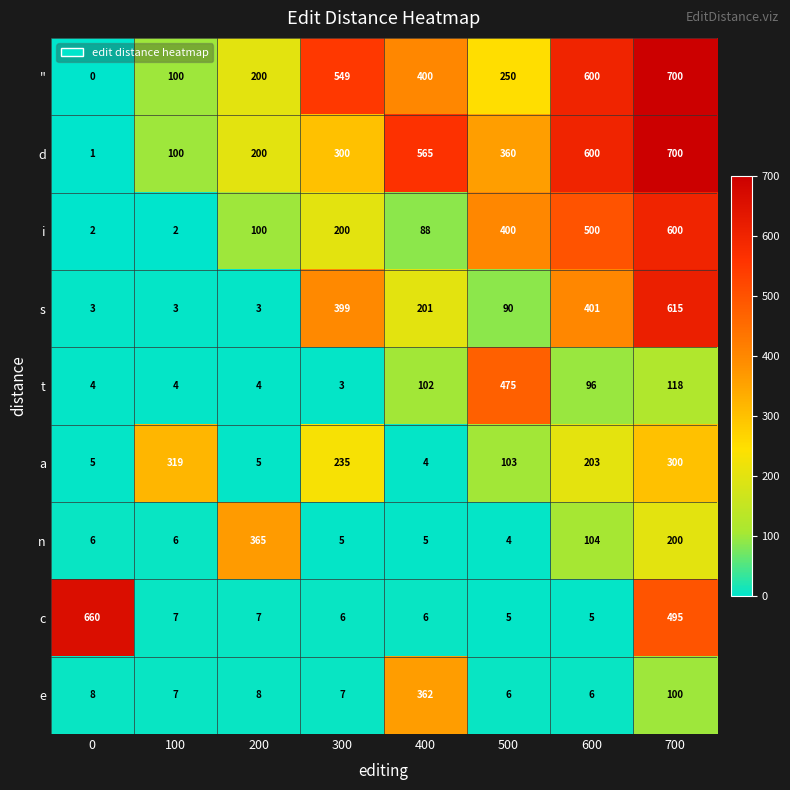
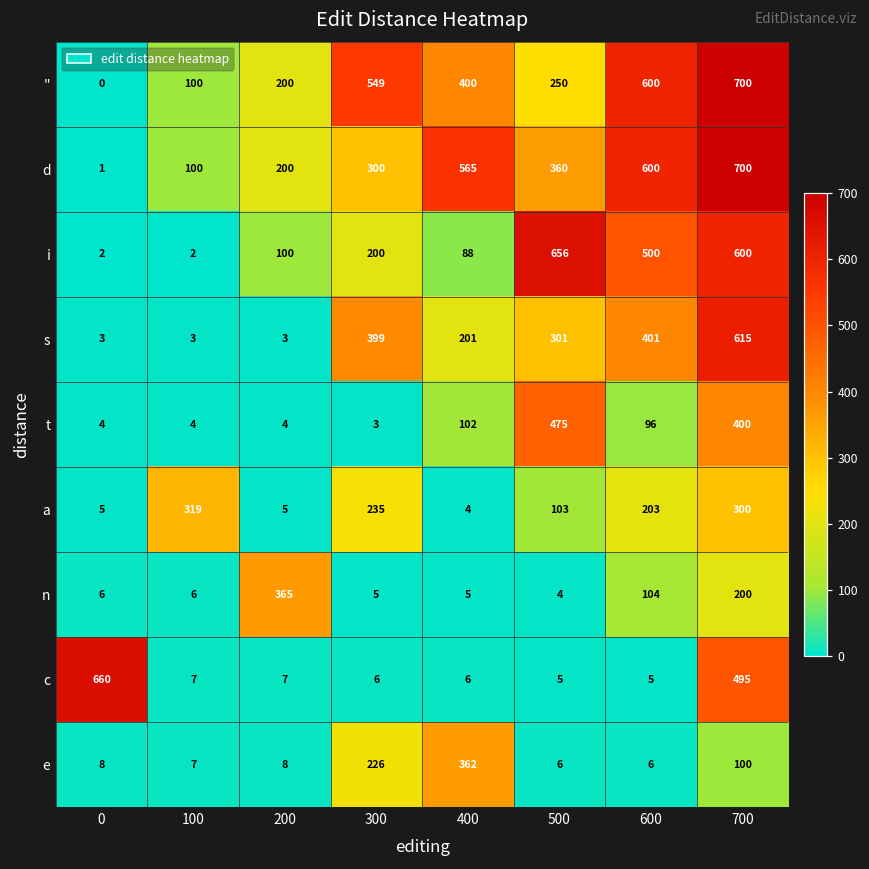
  {
    "\"": {
      "0": 0,
      "100": 100,
      "200": 200,
      "300": 549,
      "400": 400,
      "500": 250,
      "600": 600,
      "700": 700
    },
    "d": {
      "0": 1,
      "100": 100,
      "200": 200,
      "300": 300,
      "400": 565,
      "500": 360,
      "600": 600,
      "700": 700
    },
    "i": {
      "0": 2,
      "100": 2,
      "200": 100,
      "300": 200,
      "400": 88,
-     "500": 400,
+     "500": 656,
      "600": 500,
      "700": 600
    },
    "s": {
      "0": 3,
      "100": 3,
      "200": 3,
      "300": 399,
      "400": 201,
-     "500": 90,
+     "500": 301,
      "600": 401,
      "700": 615
    },
    "t": {
      "0": 4,
      "100": 4,
      "200": 4,
      "300": 3,
      "400": 102,
      "500": 475,
      "600": 96,
-     "700": 118
+     "700": 400
    },
    "a": {
      "0": 5,
      "100": 319,
      "200": 5,
      "300": 235,
      "400": 4,
      "500": 103,
      "600": 203,
      "700": 300
    },
    "n": {
      "0": 6,
      "100": 6,
      "200": 365,
      "300": 5,
      "400": 5,
      "500": 4,
      "600": 104,
      "700": 200
    },
    "c": {
      "0": 660,
      "100": 7,
      "200": 7,
      "300": 6,
      "400": 6,
      "500": 5,
      "600": 5,
      "700": 495
    },
    "e": {
      "0": 8,
      "100": 7,
      "200": 8,
-     "300": 7,
+     "300": 226,
      "400": 362,
      "500": 6,
      "600": 6,
      "700": 100
    }
  }
